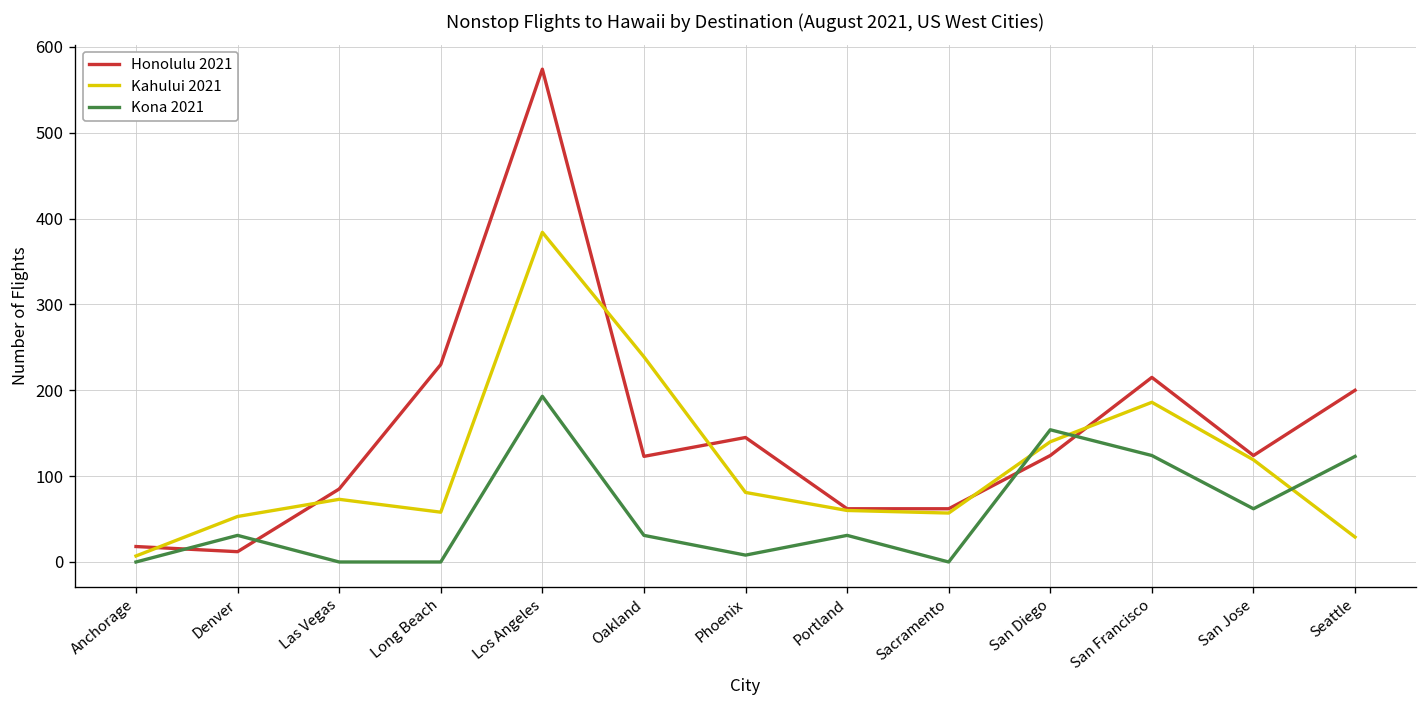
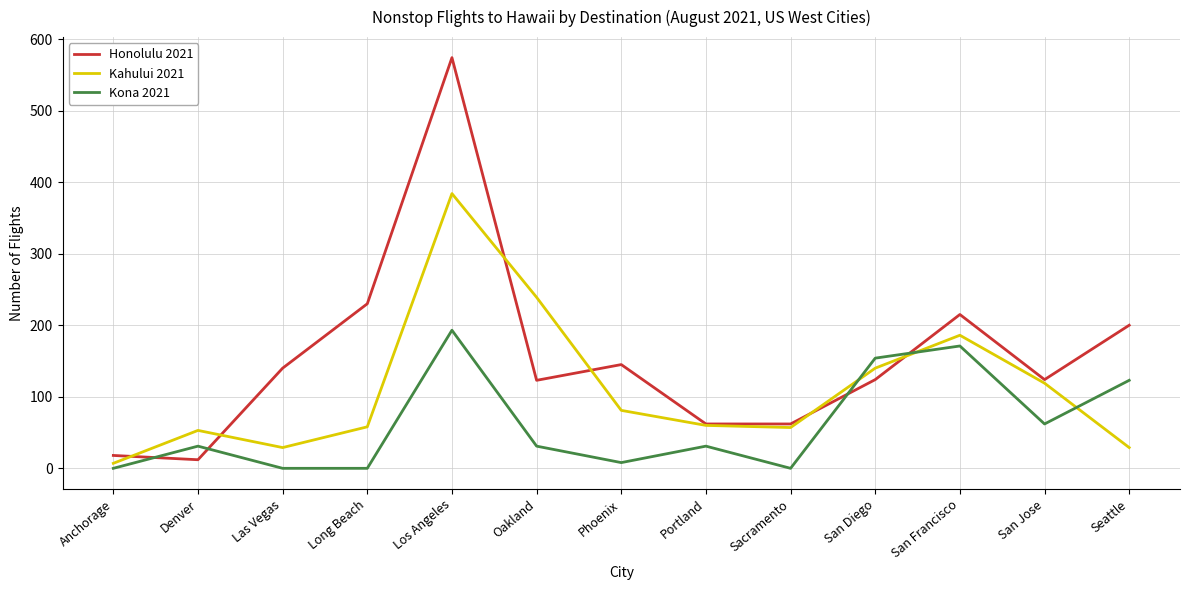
  {
    "Honolulu 2021": {
      "Anchorage": 20,
      "Denver": 10,
-     "Las Vegas": 90,
+     "Las Vegas": 140,
      "Long Beach": 230,
      "Los Angeles": 570,
      "Oakland": 120,
      "Phoenix": 150,
      "Sacramento": 60,
      "San Diego": 120,
      "San Francisco": 220,
      "San Jose": 120,
      "Seattle": 200
    },
    "Kahului 2021": {
      "Anchorage": 10,
      "Denver": 50,
-     "Las Vegas": 70,
+     "Las Vegas": 30,
      "Long Beach": 60,
      "Los Angeles": 380,
      "Oakland": 240,
      "Phoenix": 80,
      "Sacramento": 60,
      "San Diego": 140,
      "San Francisco": 190,
      "San Jose": 120,
      "Seattle": 30
    },
    "Kona 2021": {
      "Anchorage": 0,
      "Denver": 30,
      "Las Vegas": 0,
      "Long Beach": 0,
      "Los Angeles": 190,
      "Oakland": 30,
      "Phoenix": 10,
      "Portland": 30,
      "Sacramento": 0,
      "San Diego": 150,
-     "San Francisco": 120,
+     "San Francisco": 170,
      "San Jose": 60,
      "Seattle": 120
    }
  }
